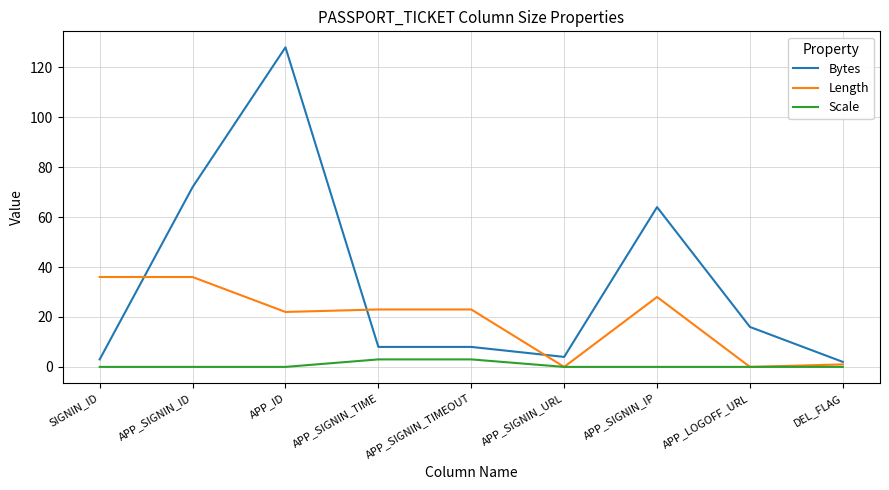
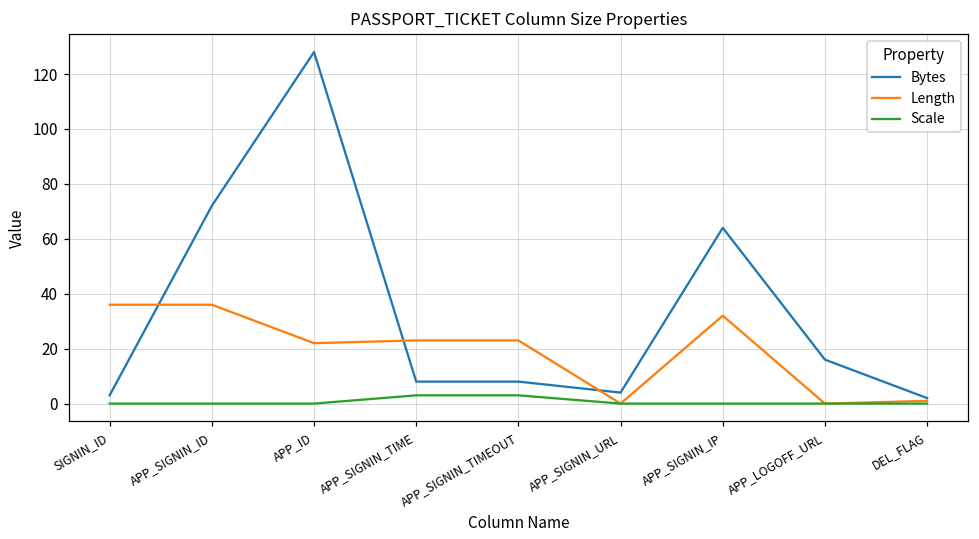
  {
    "Bytes": {
      "SIGNIN_ID": 3,
      "APP_SIGNIN_ID": 72,
      "APP_ID": 128,
      "APP_SIGNIN_TIME": 8,
      "APP_SIGNIN_TIMEOUT": 8,
      "APP_SIGNIN_URL": 4,
      "APP_SIGNIN_IP": 64,
      "APP_LOGOFF_URL": 16
    },
    "Length": {
      "SIGNIN_ID": 36,
      "APP_SIGNIN_ID": 36,
      "APP_ID": 22,
      "APP_SIGNIN_TIME": 23,
      "APP_SIGNIN_TIMEOUT": 23,
-     "APP_SIGNIN_IP": 28
+     "APP_SIGNIN_IP": 32
    },
    "Scale": {
      "SIGNIN_ID": 0,
      "APP_SIGNIN_ID": 0,
      "APP_ID": 0,
      "APP_SIGNIN_TIME": 3,
      "APP_SIGNIN_TIMEOUT": 3,
      "APP_SIGNIN_IP": 0
    }
  }
